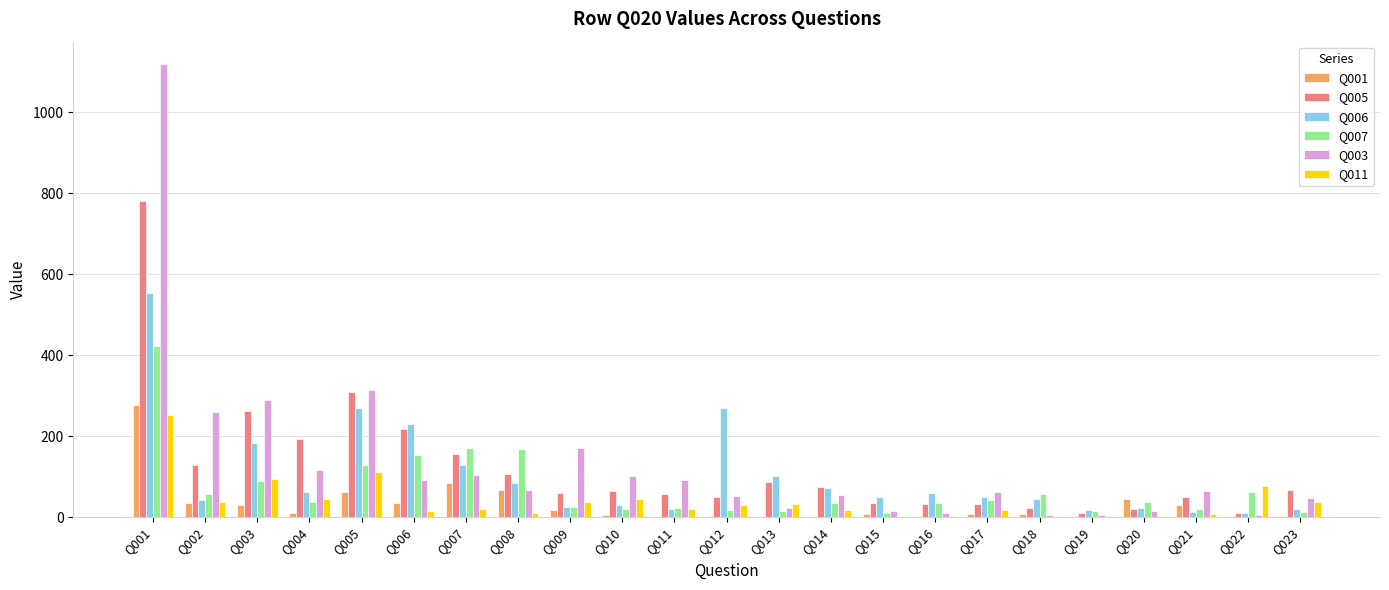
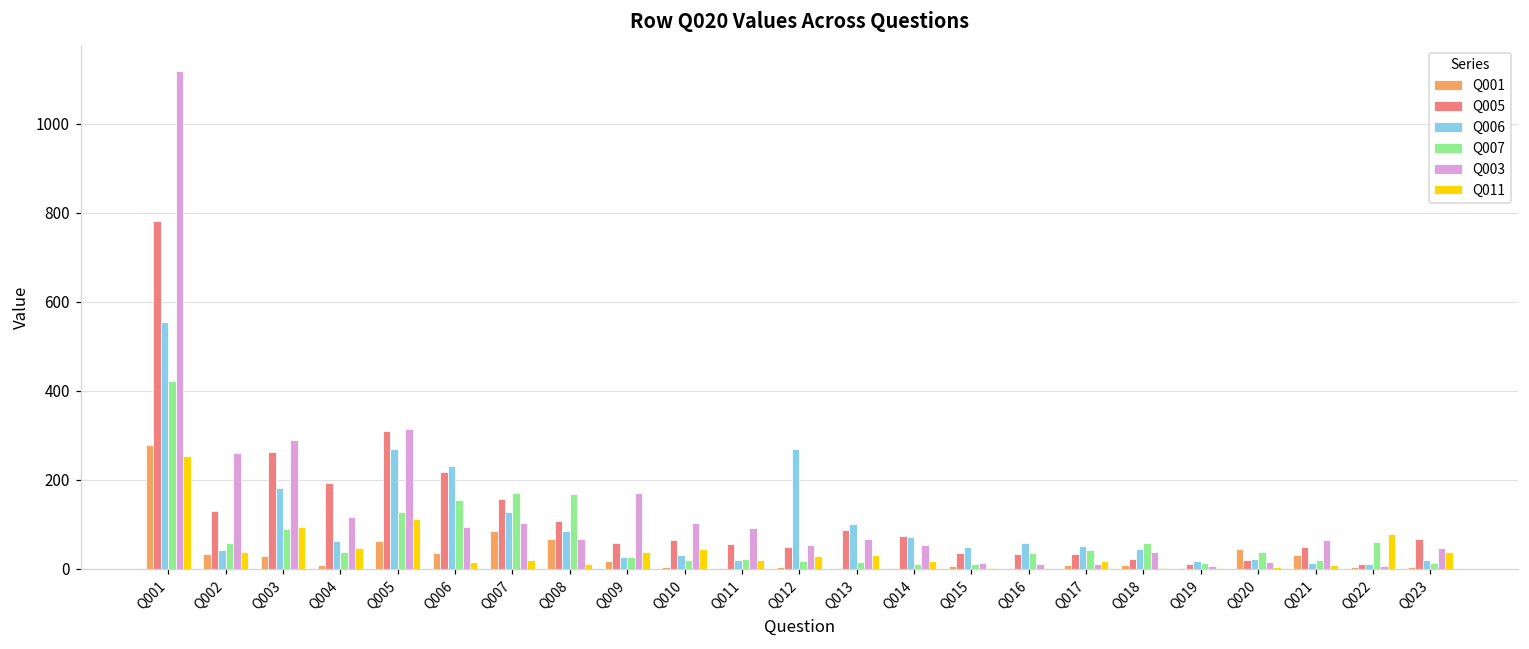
  {
    "Q006": {
      "Q001": 560,
      "Q002": 40,
      "Q003": 180,
      "Q004": 60,
      "Q005": 270,
      "Q006": 230,
      "Q007": 130,
      "Q008": 80,
      "Q009": 30,
      "Q010": 30,
      "Q011": 20,
      "Q012": 270,
      "Q013": 100,
      "Q014": 70,
      "Q015": 50,
      "Q016": 60,
      "Q017": 50,
      "Q018": 50,
      "Q019": 20,
      "Q020": 20,
      "Q021": 10,
      "Q022": 10,
      "Q023": 20
    },
    "Q007": {
      "Q001": 420,
      "Q002": 60,
      "Q003": 90,
      "Q004": 40,
      "Q005": 130,
      "Q006": 150,
      "Q007": 170,
      "Q008": 170,
      "Q009": 30,
      "Q010": 20,
      "Q011": 20,
      "Q012": 20,
      "Q013": 20,
-     "Q014": 30,
+     "Q014": 10,
      "Q015": 10,
      "Q016": 40,
      "Q017": 40,
      "Q018": 60,
      "Q019": 10,
      "Q020": 40,
      "Q021": 20,
      "Q022": 60,
      "Q023": 10
    },
    "Q003": {
      "Q001": 1120,
      "Q002": 260,
      "Q003": 290,
      "Q004": 120,
      "Q005": 310,
      "Q006": 90,
      "Q007": 100,
      "Q008": 70,
      "Q009": 170,
      "Q010": 100,
      "Q011": 90,
      "Q012": 50,
-     "Q013": 20,
+     "Q013": 70,
      "Q014": 50,
      "Q015": 10,
      "Q016": 10,
-     "Q017": 60,
-     "Q018": 10,
+     "Q017": 10,
+     "Q018": 40,
      "Q020": 20,
      "Q021": 70,
      "Q023": 50
    },
    "Q011": {
      "Q001": 250,
      "Q002": 40,
      "Q003": 90,
      "Q004": 50,
      "Q005": 110,
      "Q006": 20,
      "Q007": 20,
      "Q008": 10,
      "Q009": 40,
      "Q010": 40,
      "Q011": 20,
      "Q012": 30,
      "Q013": 30,
      "Q014": 20,
      "Q017": 20,
      "Q021": 10,
      "Q022": 80,
      "Q023": 40
    }
  }
